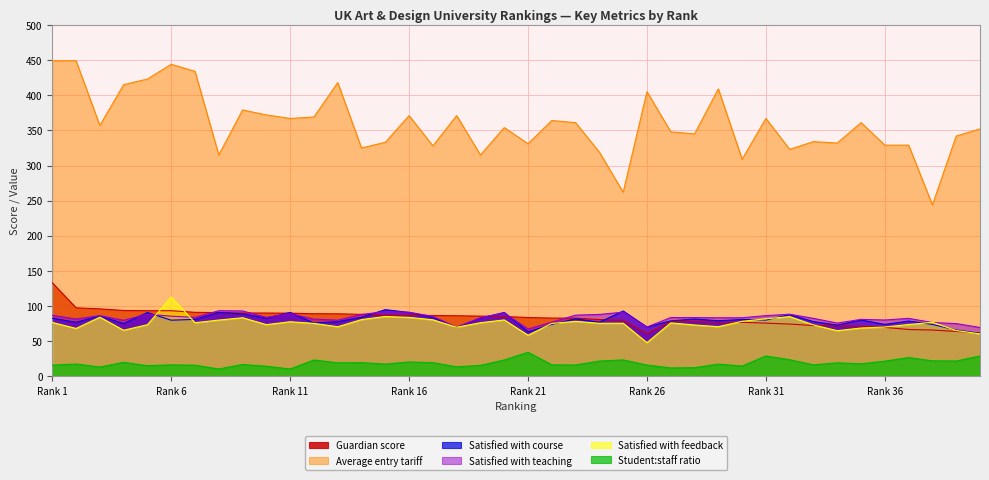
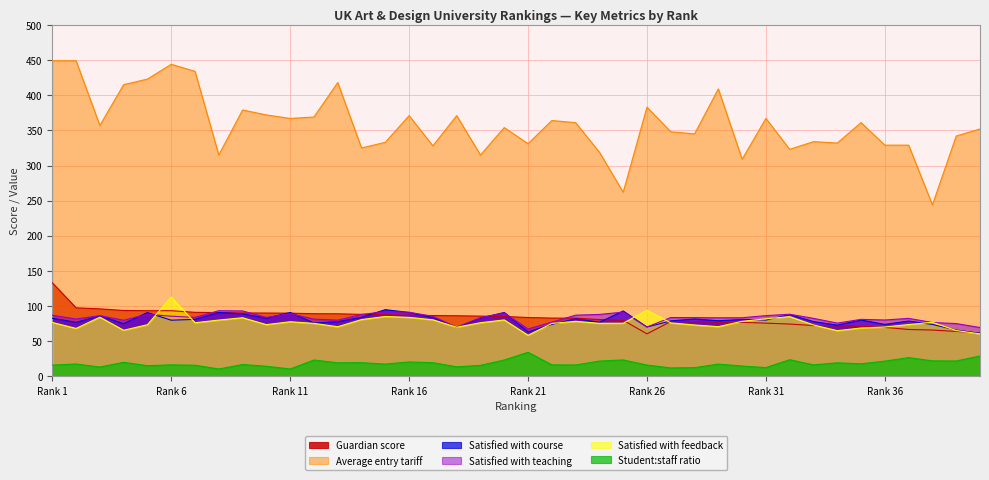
  {
    "Guardian score": {
      "Rank 1": 130,
      "Rank 6": 90,
      "Rank 21": 80,
      "Rank 26": 60,
      "Rank 31": 80
    },
    "Average entry tariff": {
      "Rank 1": 450,
      "Rank 6": 440,
      "Rank 11": 370,
      "Rank 16": 370,
      "Rank 21": 330,
-     "Rank 26": 410,
+     "Rank 26": 380,
      "Rank 31": 370,
      "Rank 36": 330
    },
    "Satisfied with course": {
      "Rank 1": 80,
      "Rank 6": 80,
      "Rank 21": 60,
      "Rank 36": 70
    },
    "Satisfied with teaching": {
      "Rank 1": 90,
      "Rank 6": 90,
      "Rank 21": 70,
      "Rank 31": 90,
      "Rank 36": 80
    },
    "Satisfied with feedback": {
      "Rank 1": 80,
      "Rank 6": 110,
      "Rank 11": 80,
      "Rank 21": 60,
-     "Rank 26": 50
+     "Rank 26": 90
    },
    "Student:staff ratio": {
      "Rank 1": 20,
      "Rank 6": 20,
      "Rank 11": 10,
      "Rank 16": 20,
      "Rank 21": 30,
      "Rank 26": 20,
-     "Rank 31": 30,
+     "Rank 31": 10,
      "Rank 36": 20
    }
  }
